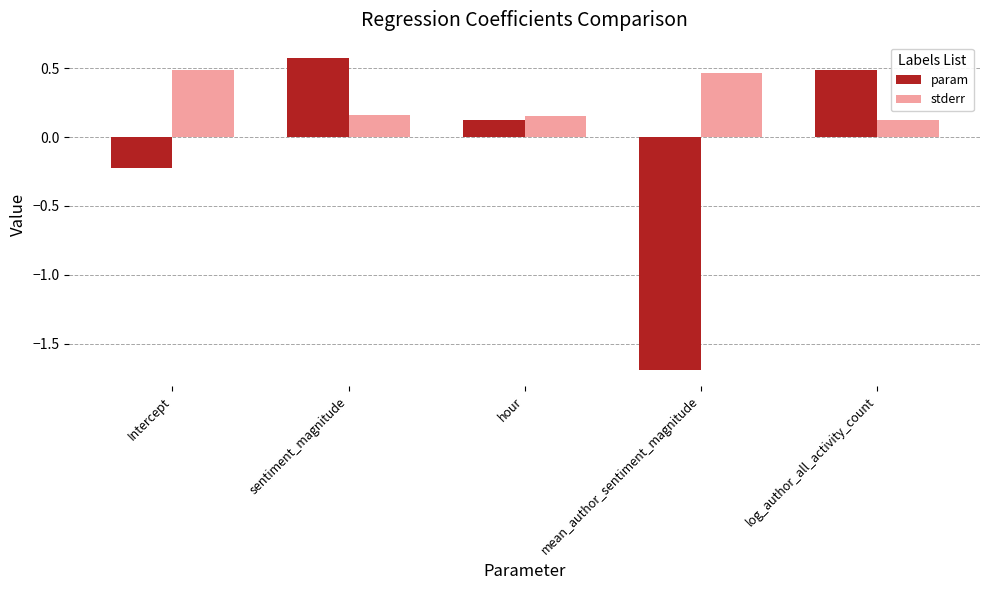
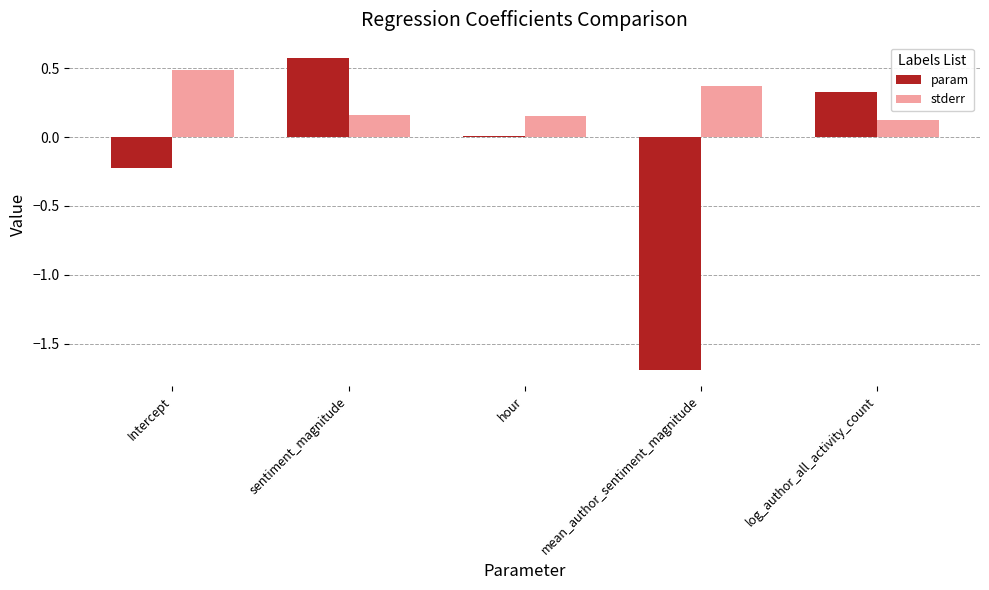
  {
    "param": {
      "Intercept": -0.23,
      "sentiment_magnitude": 0.57,
-     "hour": 0.12,
+     "hour": 0.01,
      "mean_author_sentiment_magnitude": -1.69,
-     "log_author_all_activity_count": 0.48
+     "log_author_all_activity_count": 0.33
    },
    "stderr": {
      "Intercept": 0.49,
      "sentiment_magnitude": 0.16,
      "hour": 0.15,
-     "mean_author_sentiment_magnitude": 0.46,
+     "mean_author_sentiment_magnitude": 0.37,
      "log_author_all_activity_count": 0.12
    }
  }
